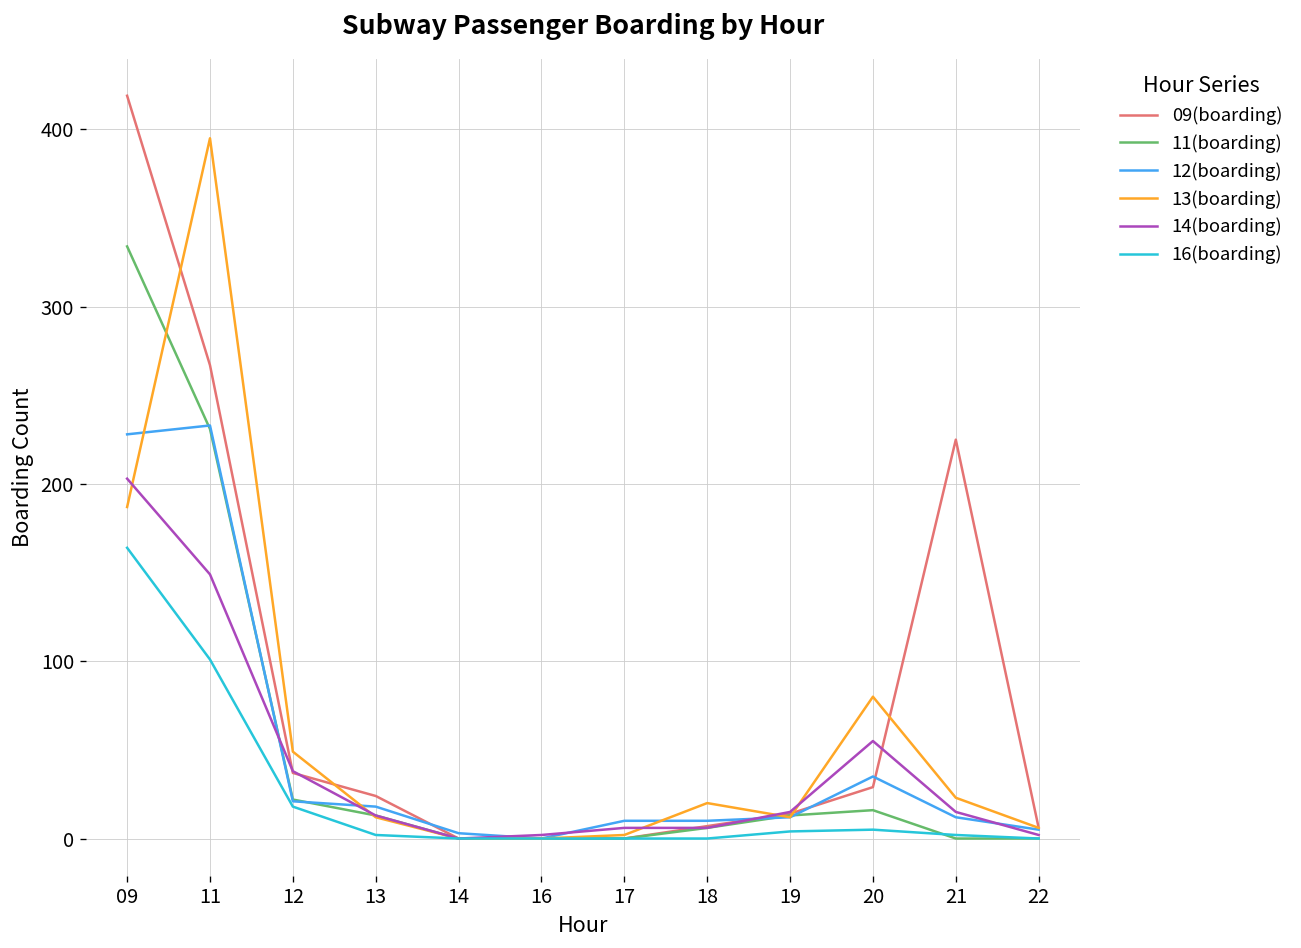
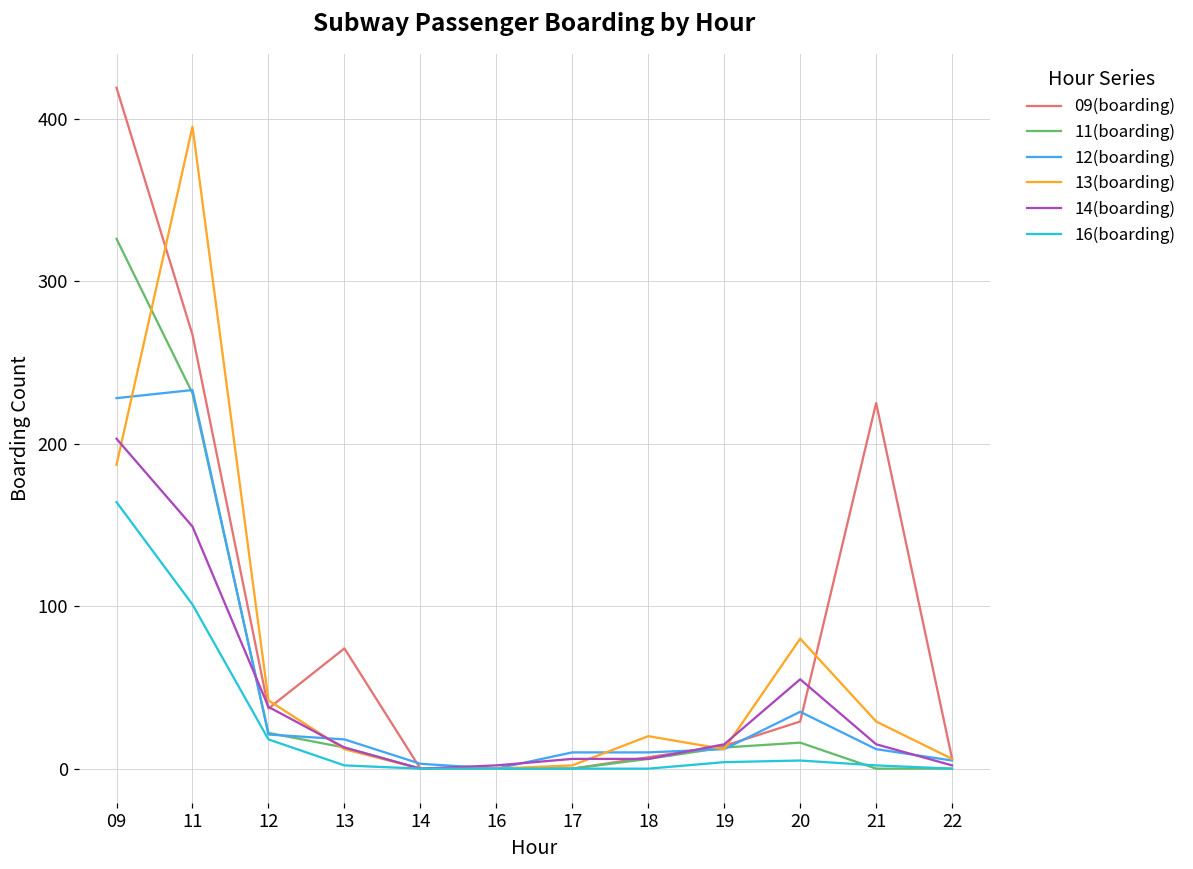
  {
    "09(boarding)": {
      "09": 419,
      "11": 267,
-     "13": 24,
+     "13": 74,
      "20": 29,
      "21": 225
    },
    "11(boarding)": {
-     "09": 334,
+     "09": 326,
      "11": 231,
      "20": 16,
      "21": 0
    },
    "13(boarding)": {
      "09": 187,
      "11": 395,
-     "12": 49,
+     "12": 42,
      "17": 2,
      "18": 20,
      "20": 80,
-     "21": 23
+     "21": 29
    },
    "14(boarding)": {
      "09": 203,
      "11": 149,
      "16": 2,
      "17": 6,
      "20": 55,
      "21": 15,
      "22": 2
    }
  }
